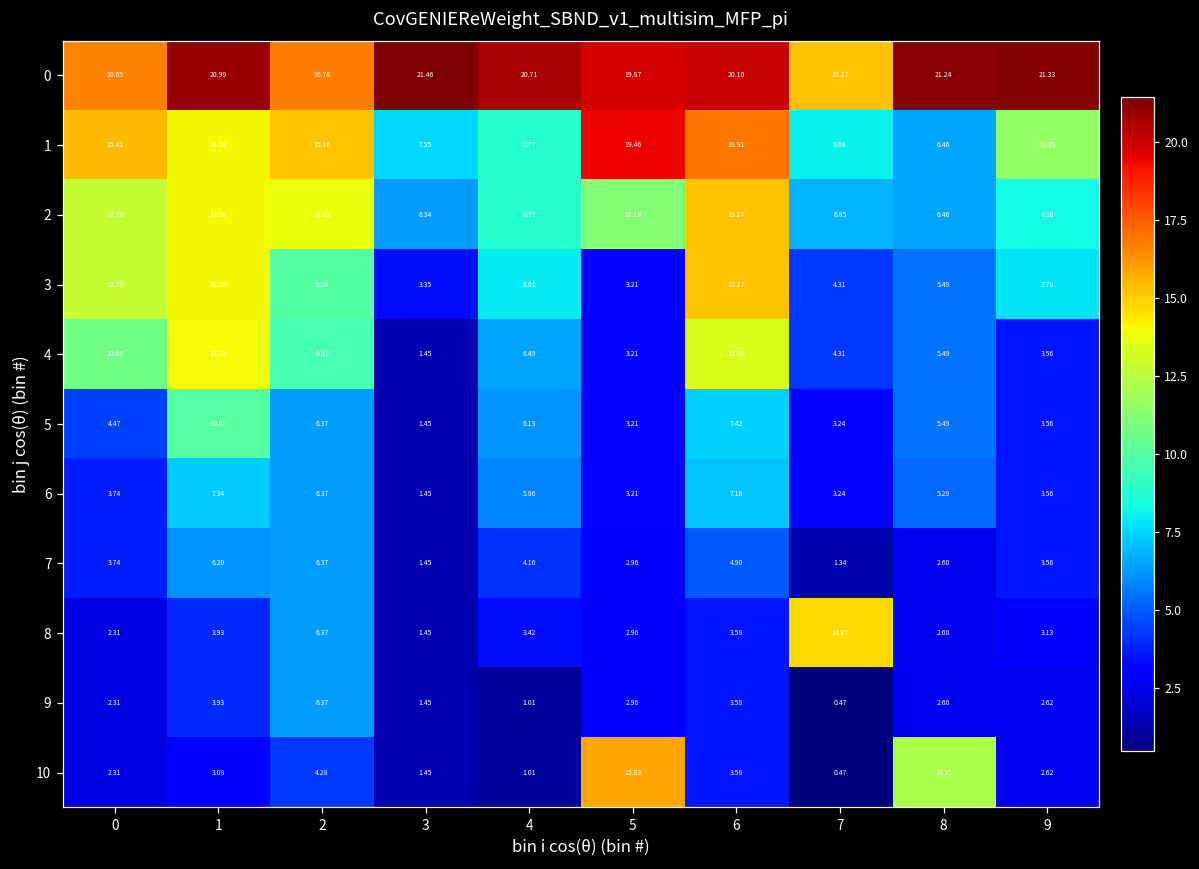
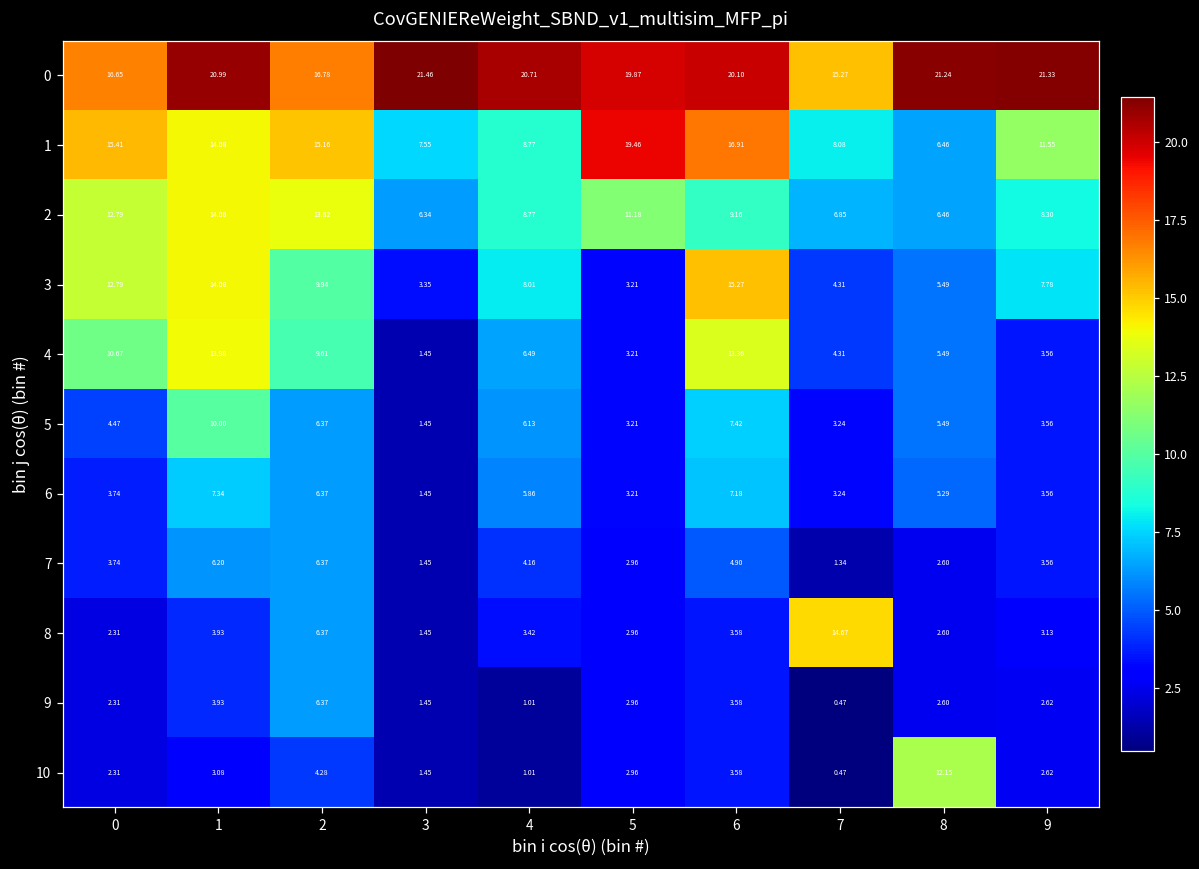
  {
    "0": {
      "0": 16.65,
      "1": 20.99,
      "2": 16.78,
      "3": 21.46,
      "4": 20.71,
      "5": 19.87,
      "6": 20.10,
      "7": 15.27,
      "8": 21.24,
      "9": 21.33
    },
    "1": {
      "0": 15.41,
      "1": 14.08,
      "2": 15.16,
      "3": 7.55,
      "4": 8.77,
      "5": 19.46,
      "6": 16.91,
      "7": 8.08,
      "8": 6.46,
      "9": 11.55
    },
    "2": {
      "0": 12.79,
      "1": 14.08,
      "2": 13.82,
      "3": 6.34,
      "4": 8.77,
      "5": 11.18,
-     "6": 15.27,
+     "6": 9.16,
      "7": 6.85,
      "8": 6.46,
      "9": 8.30
    },
    "3": {
      "0": 12.79,
      "1": 14.08,
      "2": 9.94,
      "3": 3.35,
      "4": 8.01,
      "5": 3.21,
      "6": 15.27,
      "7": 4.31,
      "8": 5.49,
      "9": 7.78
    },
    "4": {
      "0": 10.67,
      "1": 13.98,
      "2": 9.61,
      "3": 1.45,
      "4": 6.49,
      "5": 3.21,
      "6": 13.36,
      "7": 4.31,
      "8": 5.49,
      "9": 3.56
    },
    "5": {
      "0": 4.47,
      "1": 10.00,
      "2": 6.37,
      "3": 1.45,
      "4": 6.13,
      "5": 3.21,
      "6": 7.42,
      "7": 3.24,
      "8": 5.49,
      "9": 3.56
    },
    "6": {
      "0": 3.74,
      "1": 7.34,
      "2": 6.37,
      "3": 1.45,
      "4": 5.86,
      "5": 3.21,
      "6": 7.18,
      "7": 3.24,
      "8": 5.29,
      "9": 3.56
    },
    "7": {
      "0": 3.74,
      "1": 6.20,
      "2": 6.37,
      "3": 1.45,
      "4": 4.16,
      "5": 2.96,
      "6": 4.90,
      "7": 1.34,
      "8": 2.60,
      "9": 3.56
    },
    "8": {
      "0": 2.31,
      "1": 3.93,
      "2": 6.37,
      "3": 1.45,
      "4": 3.42,
      "5": 2.96,
      "6": 3.58,
      "7": 14.67,
      "8": 2.60,
      "9": 3.13
    },
    "9": {
      "0": 2.31,
      "1": 3.93,
      "2": 6.37,
      "3": 1.45,
      "4": 1.01,
      "5": 2.96,
      "6": 3.58,
      "7": 0.47,
      "8": 2.60,
      "9": 2.62
    },
    "10": {
      "0": 2.31,
      "1": 3.08,
      "2": 4.28,
      "3": 1.45,
      "4": 1.01,
-     "5": 15.83,
+     "5": 2.96,
      "6": 3.58,
      "7": 0.47,
      "8": 12.15,
      "9": 2.62
    }
  }
